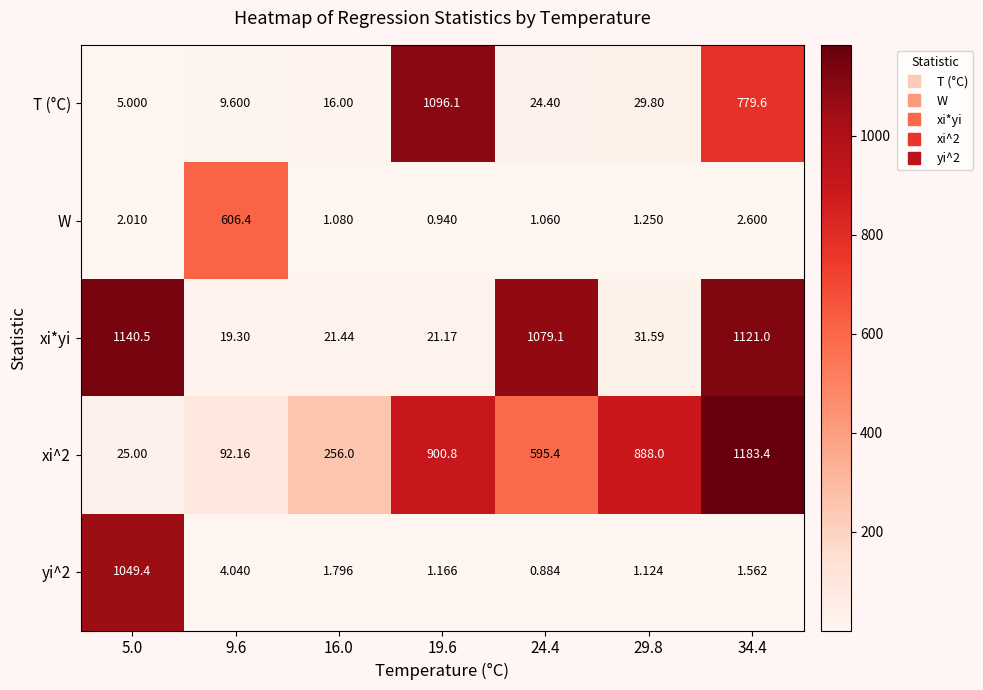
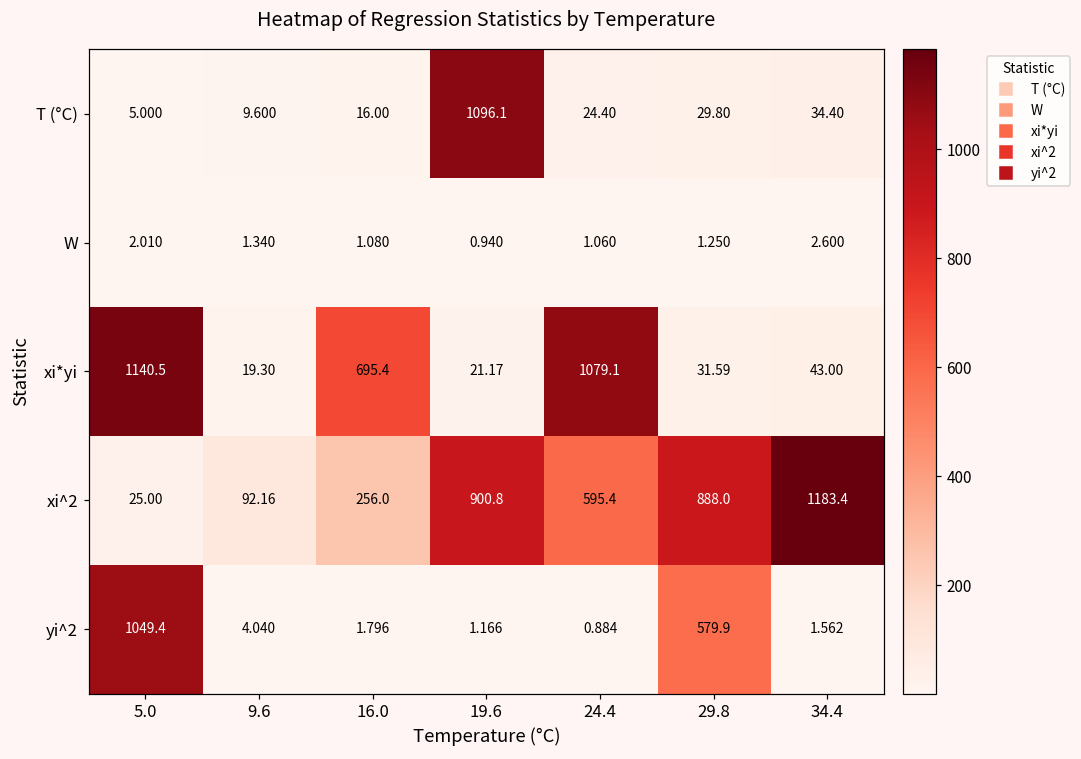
  {
    "T (°C)": {
      "5.0": 5.000,
      "9.6": 9.600,
      "16.0": 16.00,
      "19.6": 1096.1,
      "24.4": 24.40,
      "29.8": 29.80,
-     "34.4": 779.6
+     "34.4": 34.40
    },
    "W": {
      "5.0": 2.010,
-     "9.6": 606.4,
+     "9.6": 1.340,
      "16.0": 1.080,
      "19.6": 0.940,
      "24.4": 1.060,
      "29.8": 1.250,
      "34.4": 2.600
    },
    "xi*yi": {
      "5.0": 1140.5,
      "9.6": 19.30,
-     "16.0": 21.44,
+     "16.0": 695.4,
      "19.6": 21.17,
      "24.4": 1079.1,
      "29.8": 31.59,
-     "34.4": 1121.0
+     "34.4": 43.00
    },
    "xi^2": {
      "5.0": 25.00,
      "9.6": 92.16,
      "16.0": 256.0,
      "19.6": 900.8,
      "24.4": 595.4,
      "29.8": 888.0,
      "34.4": 1183.4
    },
    "yi^2": {
      "5.0": 1049.4,
      "9.6": 4.040,
      "16.0": 1.796,
      "19.6": 1.166,
      "24.4": 0.884,
-     "29.8": 1.124,
+     "29.8": 579.9,
      "34.4": 1.562
    }
  }
